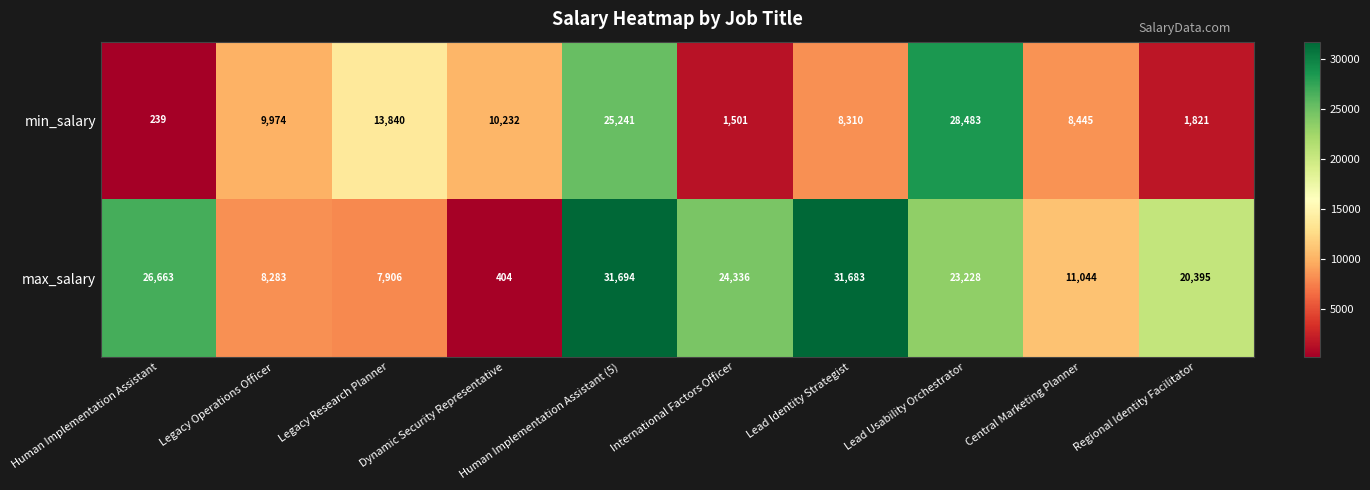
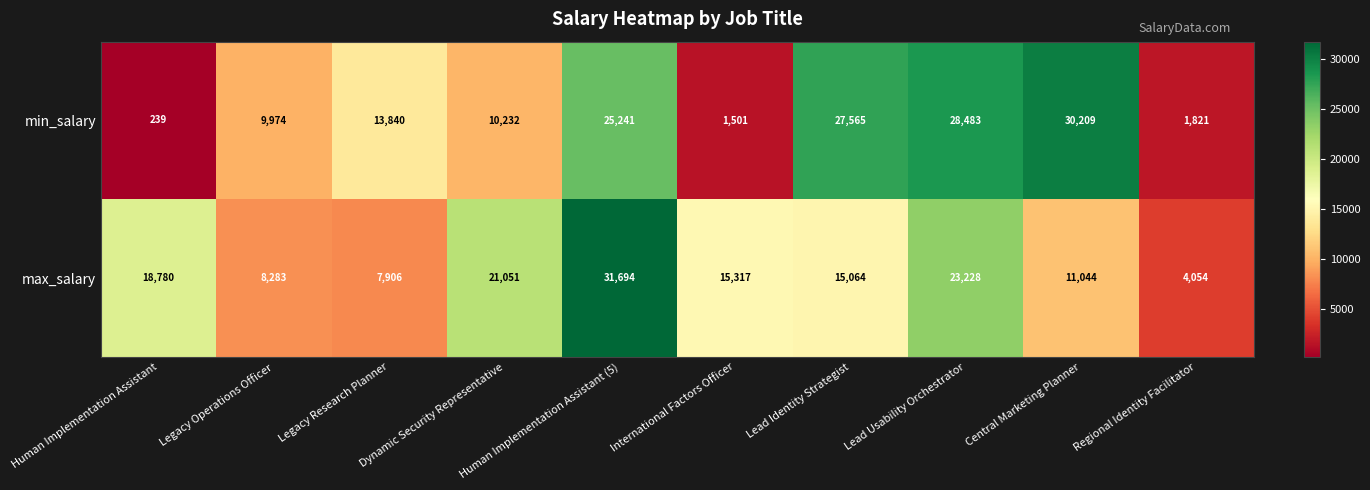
  {
    "min_salary": {
      "Human Implementation Assistant": "239",
      "Legacy Operations Officer": "9,974",
      "Legacy Research Planner": "13,840",
      "Dynamic Security Representative": "10,232",
      "Human Implementation Assistant (5)": "25,241",
      "International Factors Officer": "1,501",
-     "Lead Identity Strategist": "8,310",
+     "Lead Identity Strategist": "27,565",
      "Lead Usability Orchestrator": "28,483",
-     "Central Marketing Planner": "8,445",
+     "Central Marketing Planner": "30,209",
      "Regional Identity Facilitator": "1,821"
    },
    "max_salary": {
-     "Human Implementation Assistant": "26,663",
+     "Human Implementation Assistant": "18,780",
      "Legacy Operations Officer": "8,283",
      "Legacy Research Planner": "7,906",
-     "Dynamic Security Representative": "404",
+     "Dynamic Security Representative": "21,051",
      "Human Implementation Assistant (5)": "31,694",
-     "International Factors Officer": "24,336",
-     "Lead Identity Strategist": "31,683",
+     "International Factors Officer": "15,317",
+     "Lead Identity Strategist": "15,064",
      "Lead Usability Orchestrator": "23,228",
      "Central Marketing Planner": "11,044",
-     "Regional Identity Facilitator": "20,395"
+     "Regional Identity Facilitator": "4,054"
    }
  }
